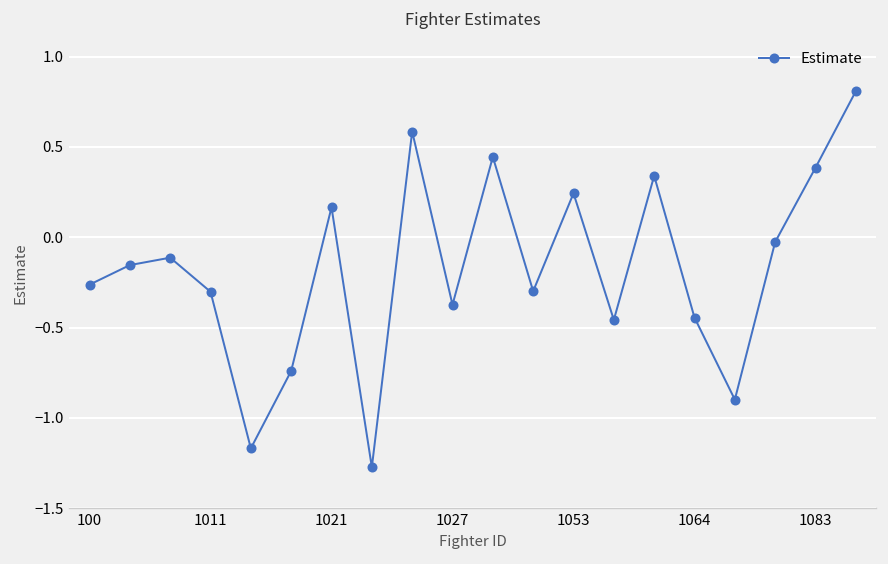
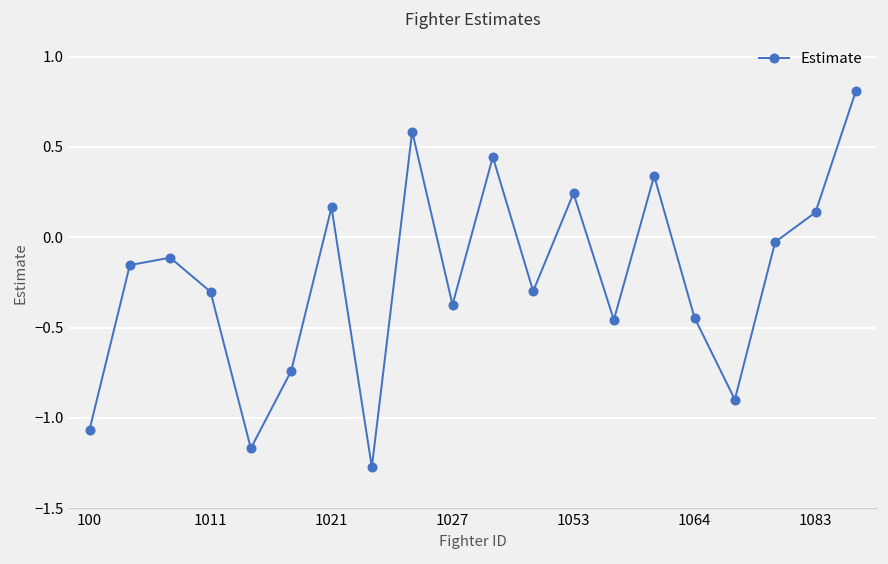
  {
-   "100": -0.26,
+   "100": -1.07,
    "1011": -0.30,
    "1021": 0.17,
    "1027": -0.37,
    "1053": 0.24,
    "1064": -0.44,
-   "1083": 0.39
+   "1083": 0.14
  }
